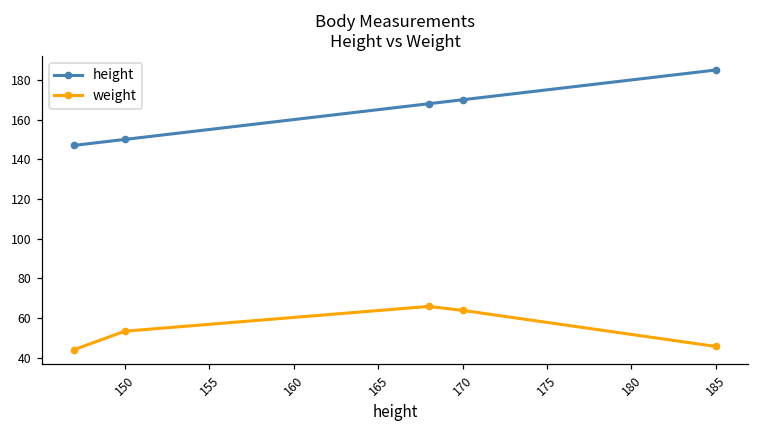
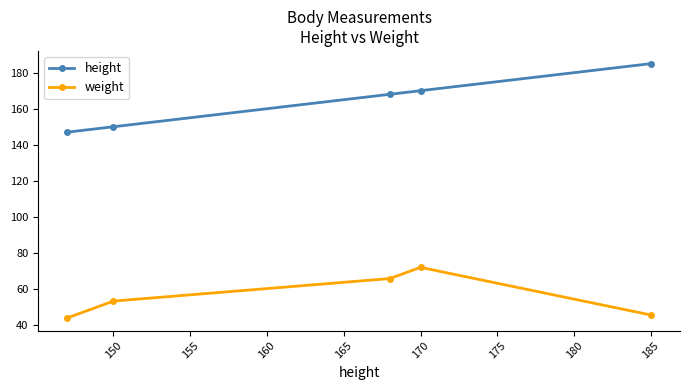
  {
    "height": {
      "150": 150,
      "170": 170,
      "185": 185
    },
    "weight": {
      "150": 53,
-     "170": 64,
+     "170": 72,
      "185": 46
    }
  }
